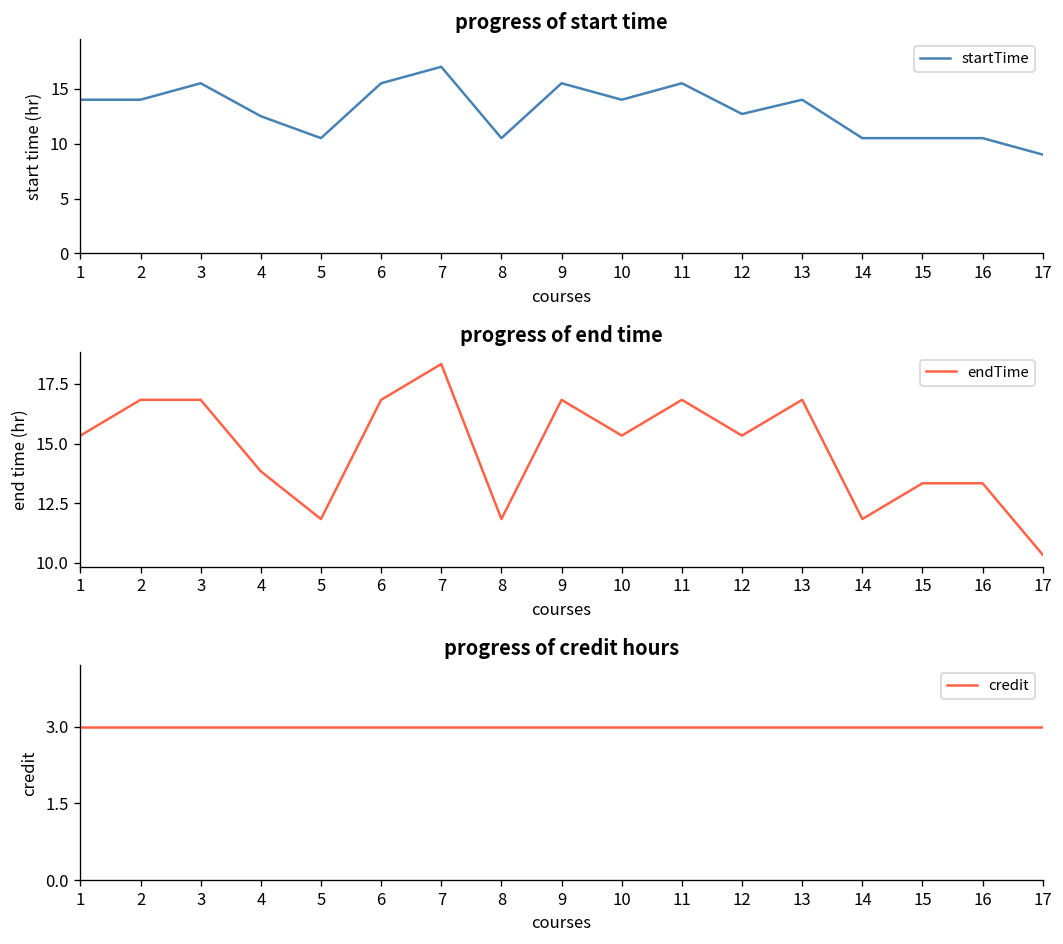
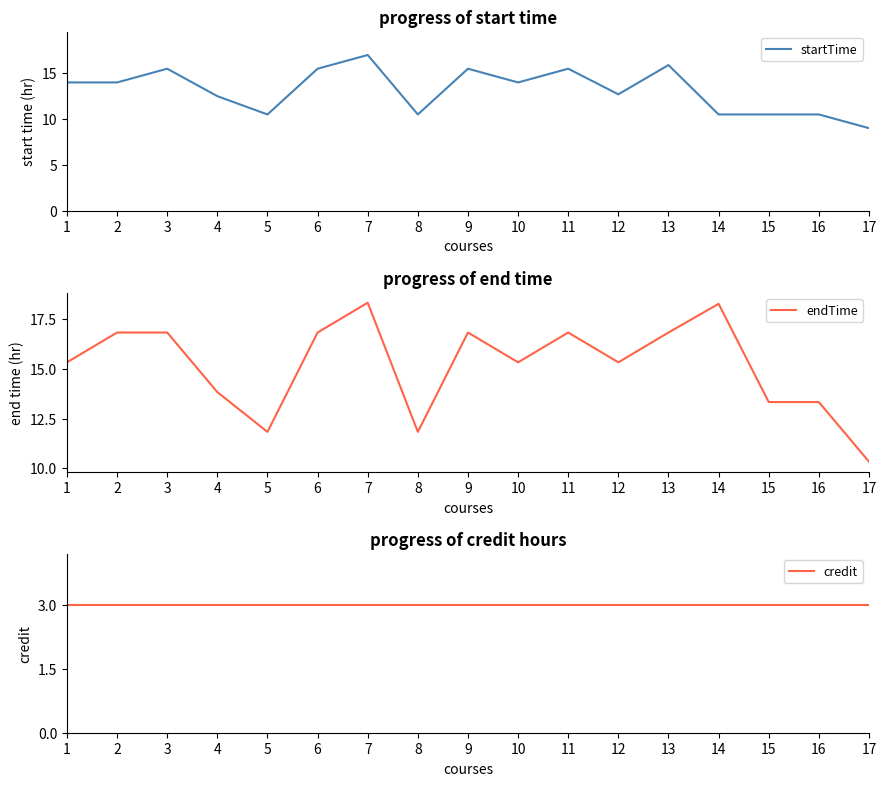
  {
    "progress of start time": {
      "1": 14,
      "2": 14,
      "3": 16,
      "4": 13,
      "5": 11,
      "6": 16,
      "7": 17,
      "8": 11,
      "9": 16,
      "10": 14,
      "11": 16,
      "12": 13,
-     "13": 14,
+     "13": 16,
      "14": 11,
      "15": 11,
      "16": 11,
      "17": 9
    },
    "progress of end time": {
      "1": 15.3,
      "2": 16.8,
      "3": 16.8,
      "4": 13.8,
      "5": 11.8,
      "6": 16.8,
      "7": 18.3,
      "8": 11.8,
      "9": 16.8,
      "10": 15.3,
      "11": 16.8,
      "12": 15.3,
      "13": 16.8,
-     "14": 11.8,
+     "14": 18.3,
      "15": 13.3,
      "16": 13.3,
      "17": 10.3
    },
    "progress of credit hours": {
      "1": 3.0,
      "2": 3.0,
      "3": 3.0,
      "4": 3.0,
      "5": 3.0,
      "6": 3.0,
      "7": 3.0,
      "8": 3.0,
      "9": 3.0,
      "10": 3.0,
      "11": 3.0,
      "12": 3.0,
      "13": 3.0,
      "14": 3.0,
      "15": 3.0,
      "16": 3.0,
      "17": 3.0
    }
  }
